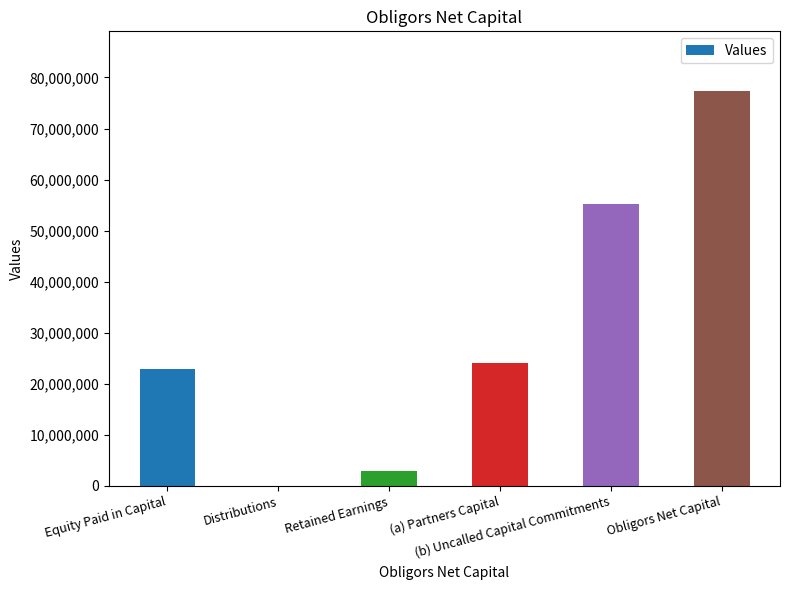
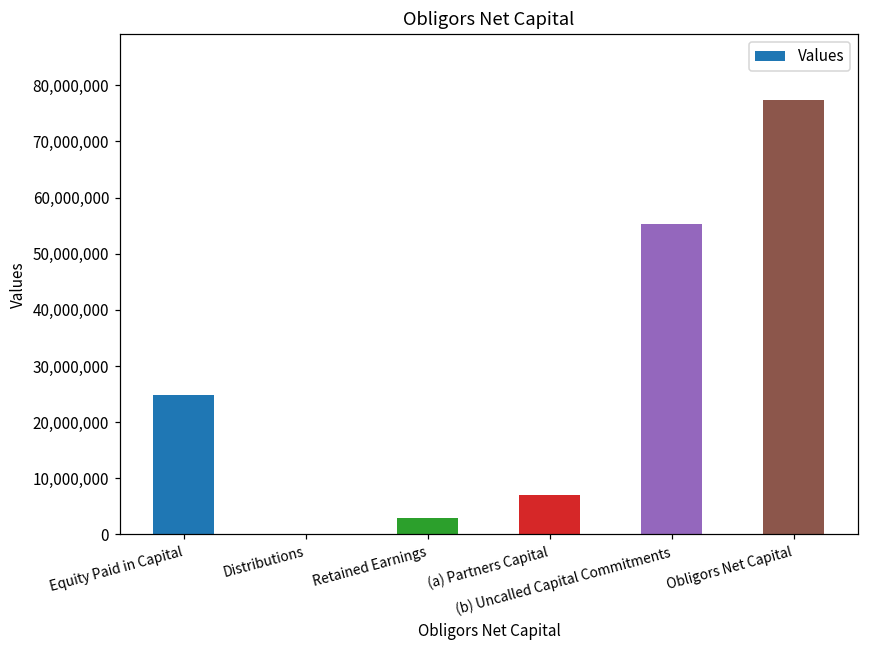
  {
-   "Equity Paid in Capital": "23,000,000",
+   "Equity Paid in Capital": "25,000,000",
    "Distributions": "0",
    "Retained Earnings": "3,000,000",
-   "(a) Partners Capital": "24,000,000",
+   "(a) Partners Capital": "7,000,000",
    "(b) Uncalled Capital Commitments": "55,000,000",
    "Obligors Net Capital": "77,000,000"
  }
